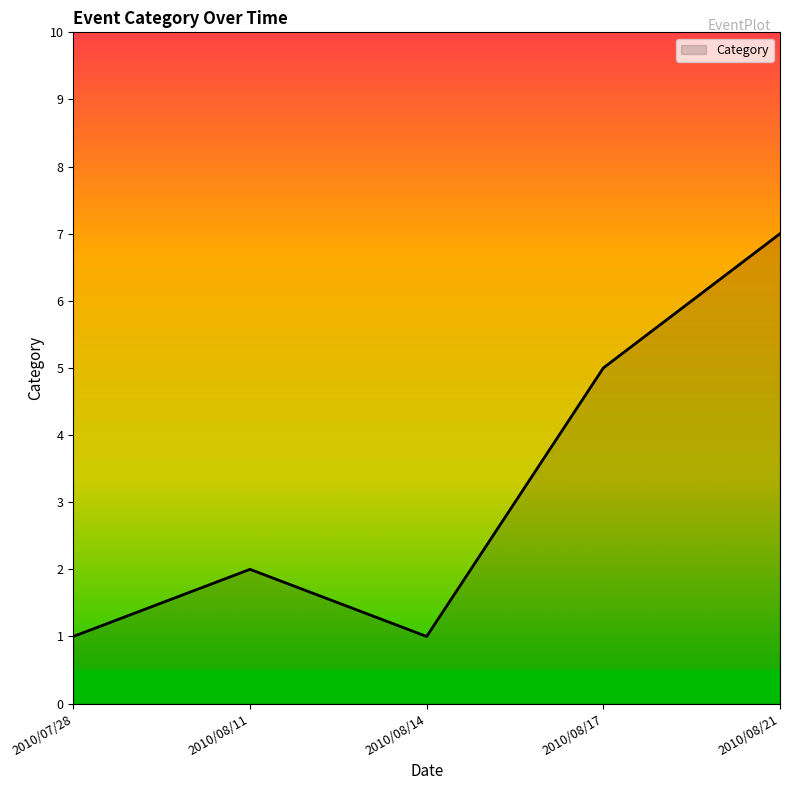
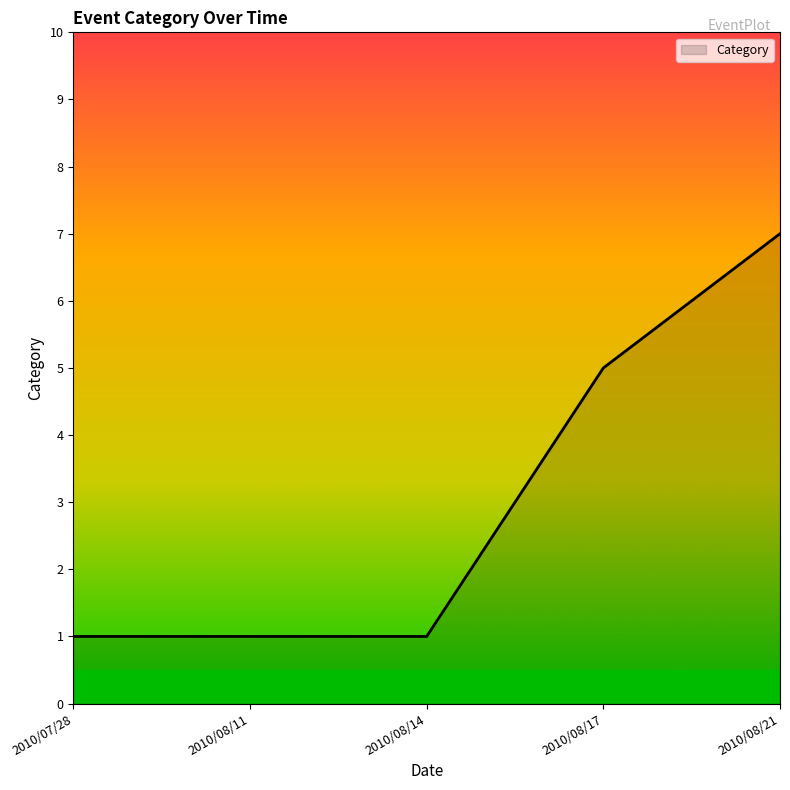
  {
    "2010/07/28": 1,
-   "2010/08/11": 2,
+   "2010/08/11": 1,
    "2010/08/14": 1,
    "2010/08/17": 5,
    "2010/08/21": 7
  }
